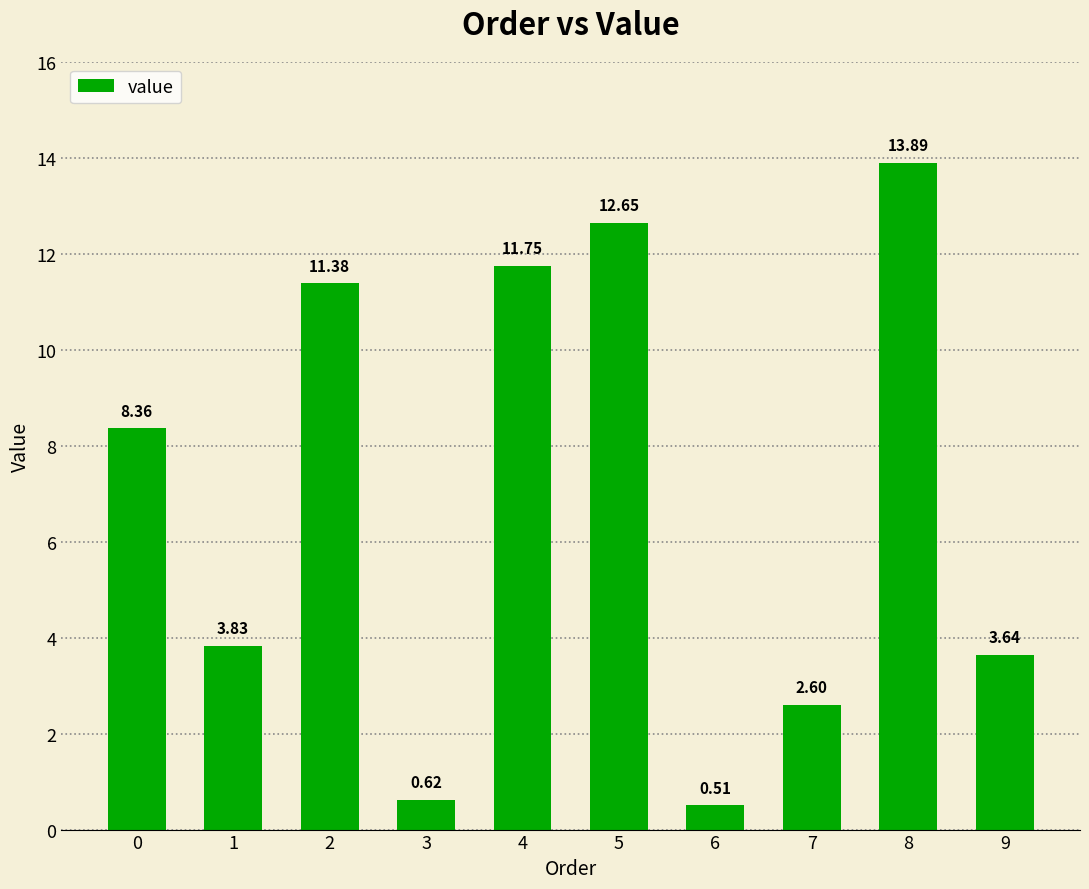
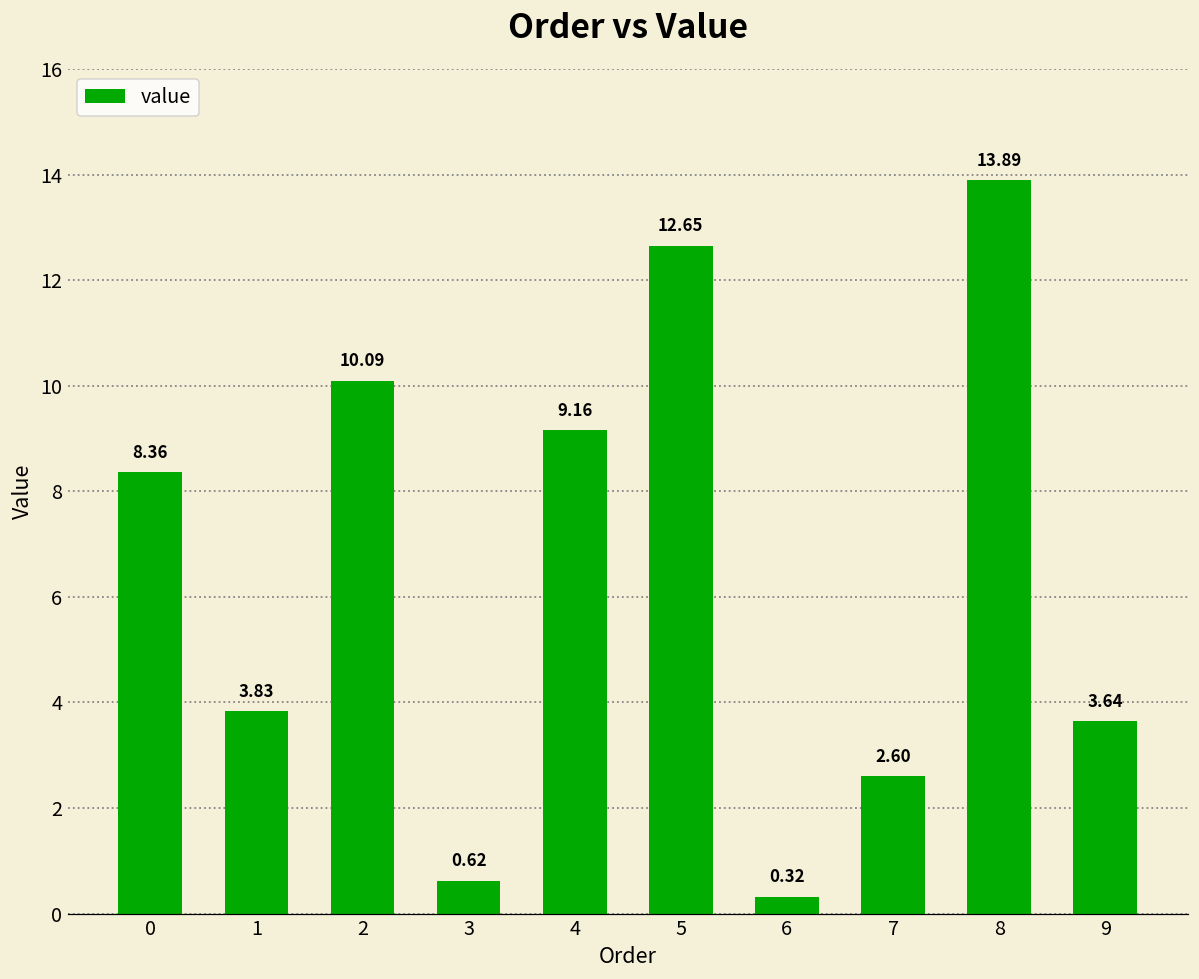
  {
    "0": 8.36,
    "1": 3.83,
-   "2": 11.38,
+   "2": 10.09,
    "3": 0.62,
-   "4": 11.75,
+   "4": 9.16,
    "5": 12.65,
-   "6": 0.51,
+   "6": 0.32,
    "7": 2.60,
    "8": 13.89,
    "9": 3.64
  }
